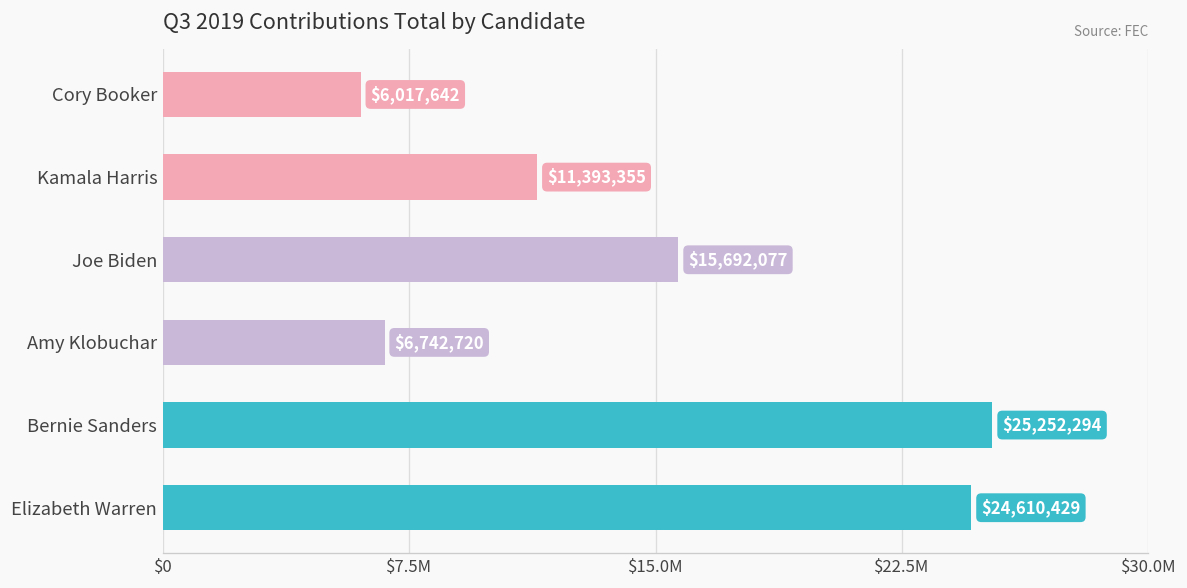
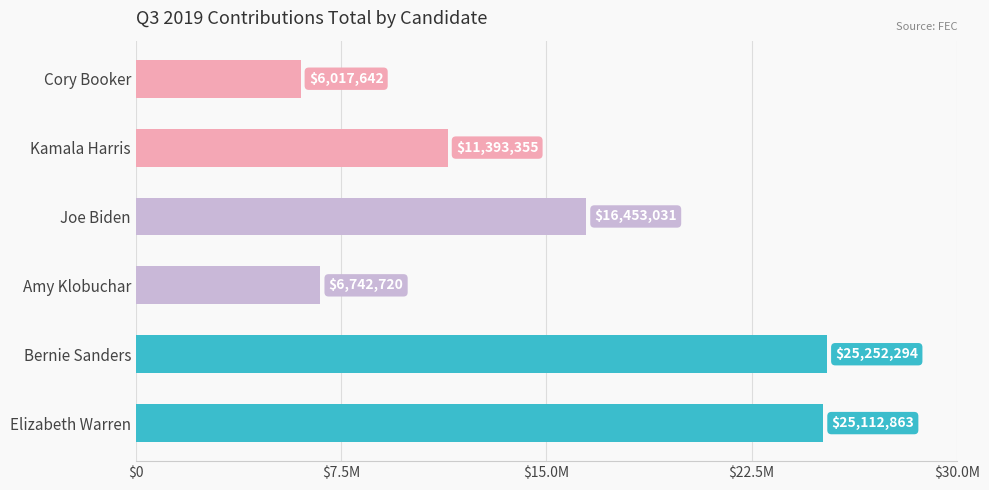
  {
-   "Joe Biden": "$15,692,077",
-   "Elizabeth Warren": "$24,610,429"
+   "Joe Biden": "$16,453,031",
+   "Elizabeth Warren": "$25,112,863"
  }
